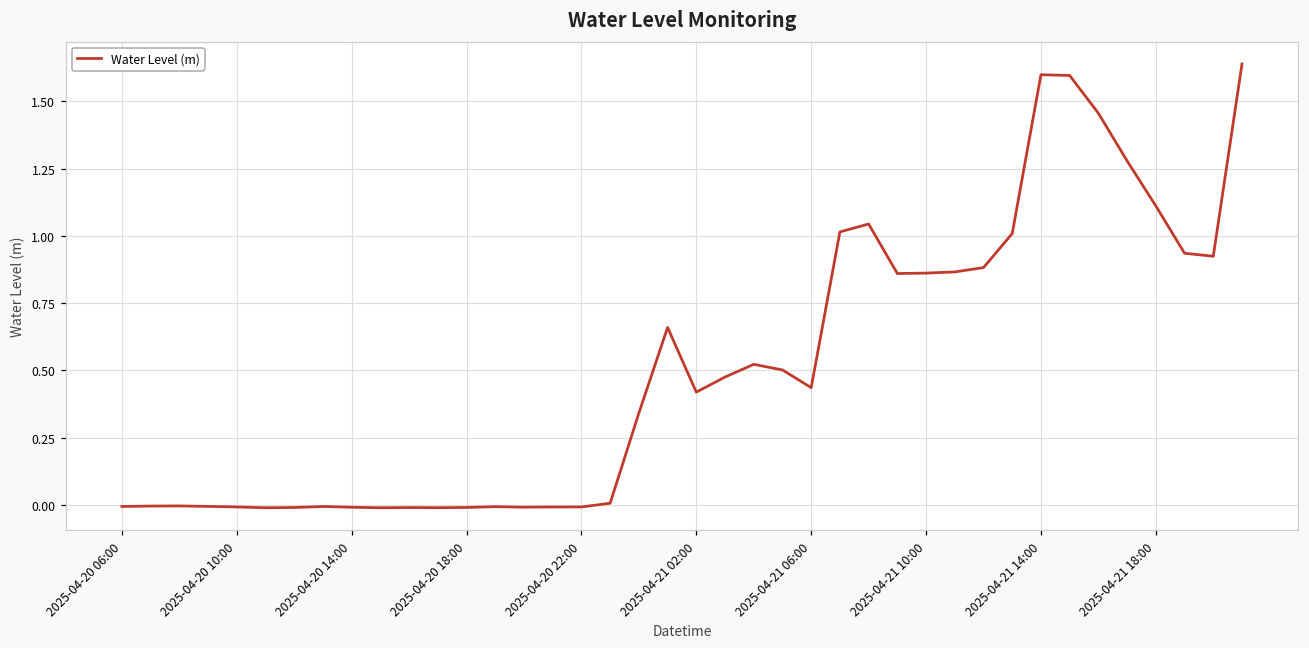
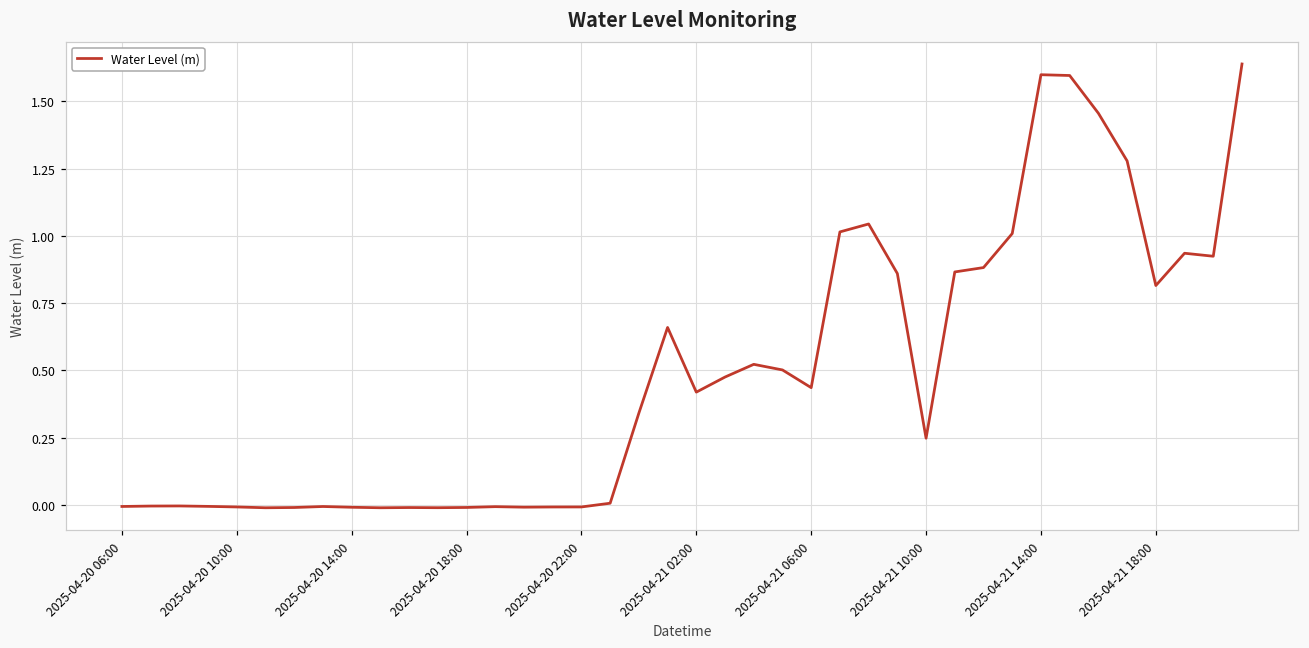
  {
    "2025-04-20 06:00": -0.01,
    "2025-04-20 10:00": -0.01,
    "2025-04-20 14:00": -0.01,
    "2025-04-20 18:00": -0.01,
    "2025-04-20 22:00": -0.01,
    "2025-04-21 02:00": 0.42,
    "2025-04-21 06:00": 0.44,
-   "2025-04-21 10:00": 0.86,
+   "2025-04-21 10:00": 0.25,
    "2025-04-21 14:00": 1.60,
-   "2025-04-21 18:00": 1.11
+   "2025-04-21 18:00": 0.82
  }
